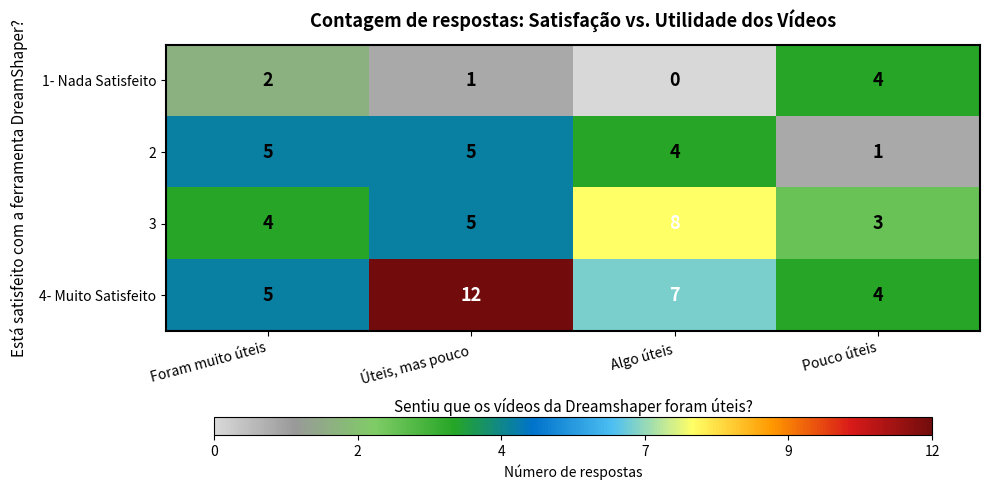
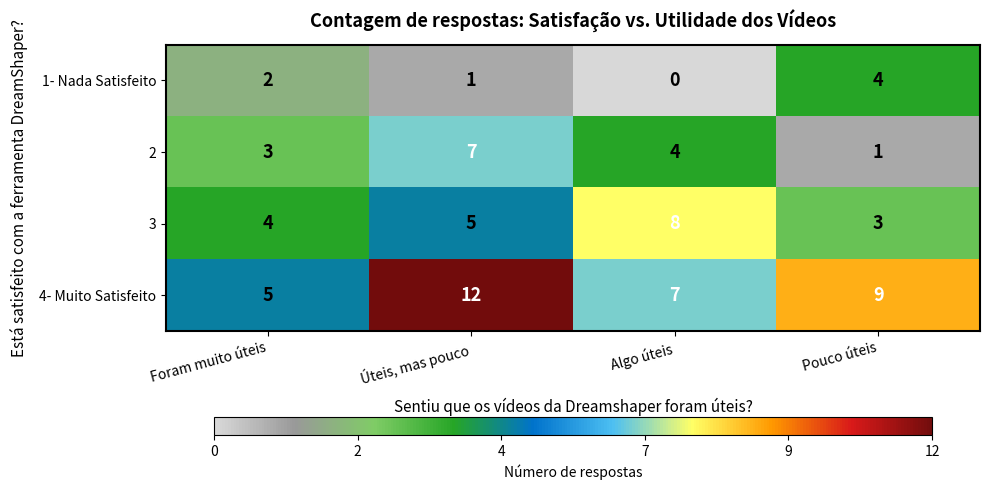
  {
    "1- Nada Satisfeito": {
      "Foram muito úteis": 2,
      "Úteis, mas pouco": 1,
      "Algo úteis": 0,
      "Pouco úteis": 4
    },
    "2": {
-     "Foram muito úteis": 5,
-     "Úteis, mas pouco": 5,
+     "Foram muito úteis": 3,
+     "Úteis, mas pouco": 7,
      "Algo úteis": 4,
      "Pouco úteis": 1
    },
    "3": {
      "Foram muito úteis": 4,
      "Úteis, mas pouco": 5,
      "Algo úteis": 8,
      "Pouco úteis": 3
    },
    "4- Muito Satisfeito": {
      "Foram muito úteis": 5,
      "Úteis, mas pouco": 12,
      "Algo úteis": 7,
-     "Pouco úteis": 4
+     "Pouco úteis": 9
    }
  }
